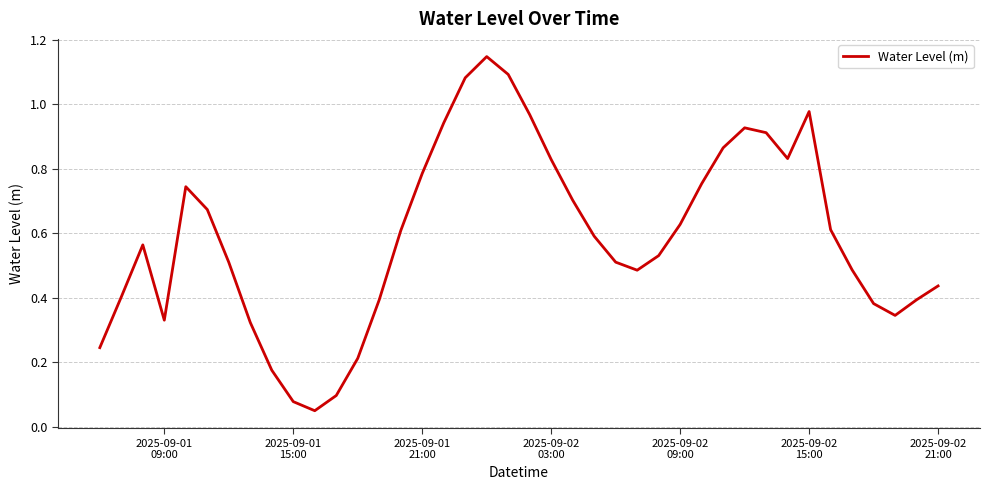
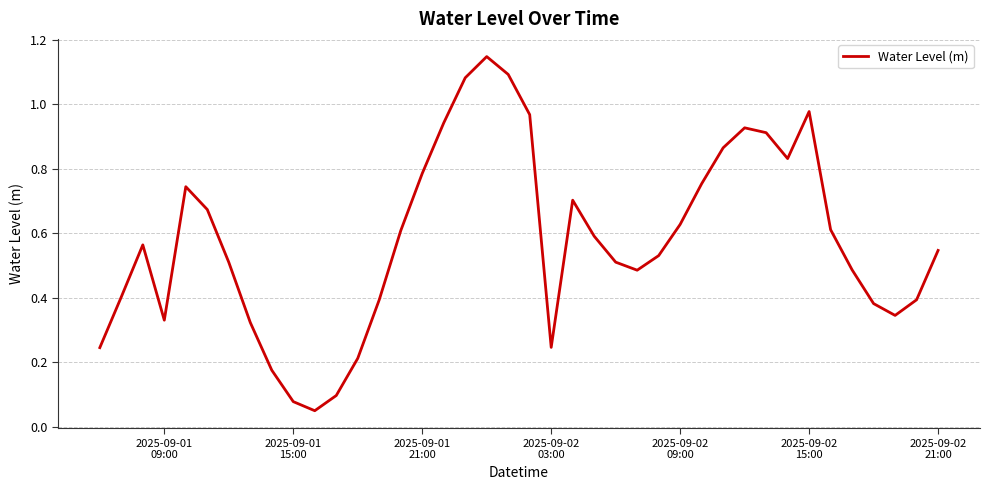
  {
    "2025-09-01 09:00": 0.33,
    "2025-09-01 15:00": 0.08,
    "2025-09-01 21:00": 0.78,
-   "2025-09-02 03:00": 0.83,
+   "2025-09-02 03:00": 0.25,
    "2025-09-02 09:00": 0.63,
    "2025-09-02 15:00": 0.98,
-   "2025-09-02 21:00": 0.44
+   "2025-09-02 21:00": 0.55
  }
